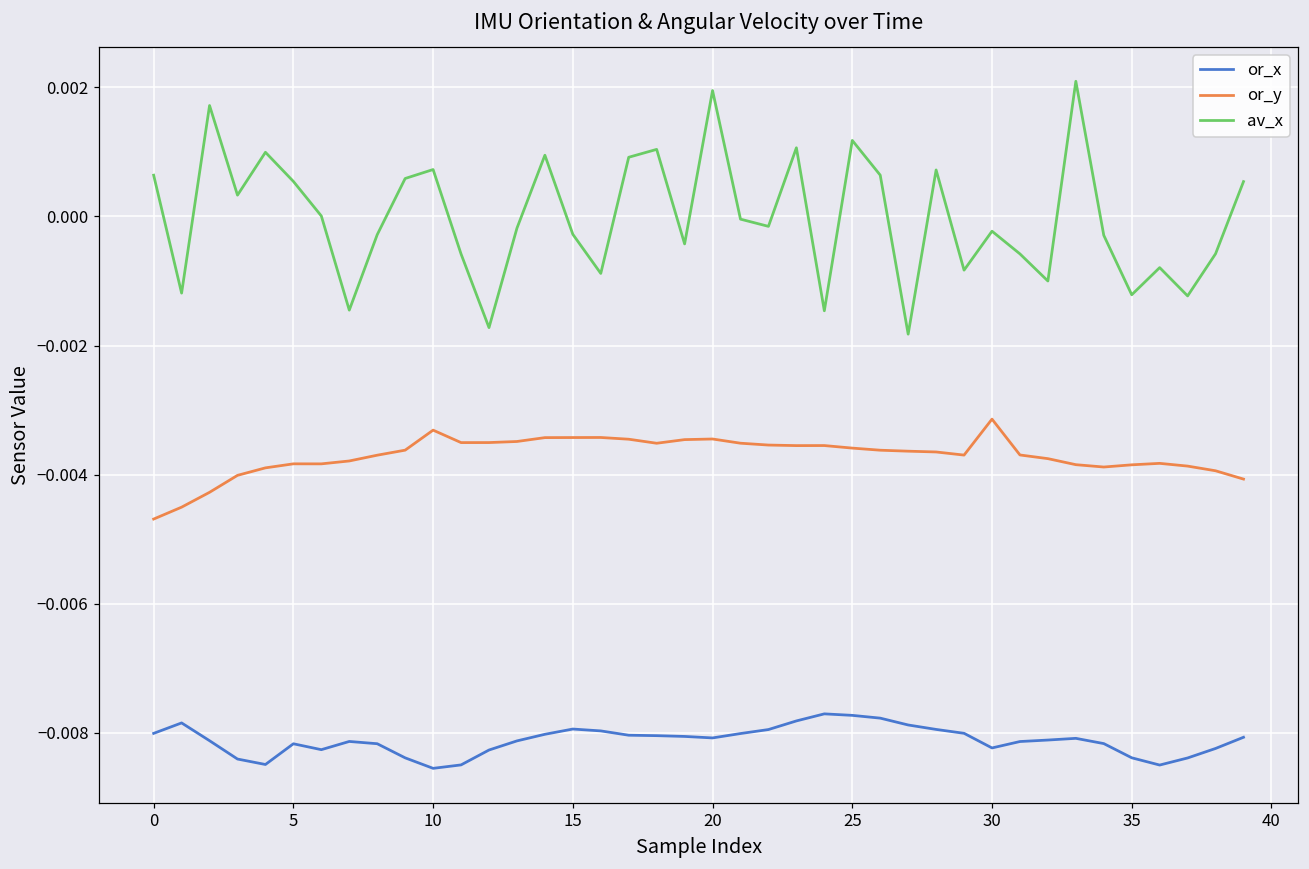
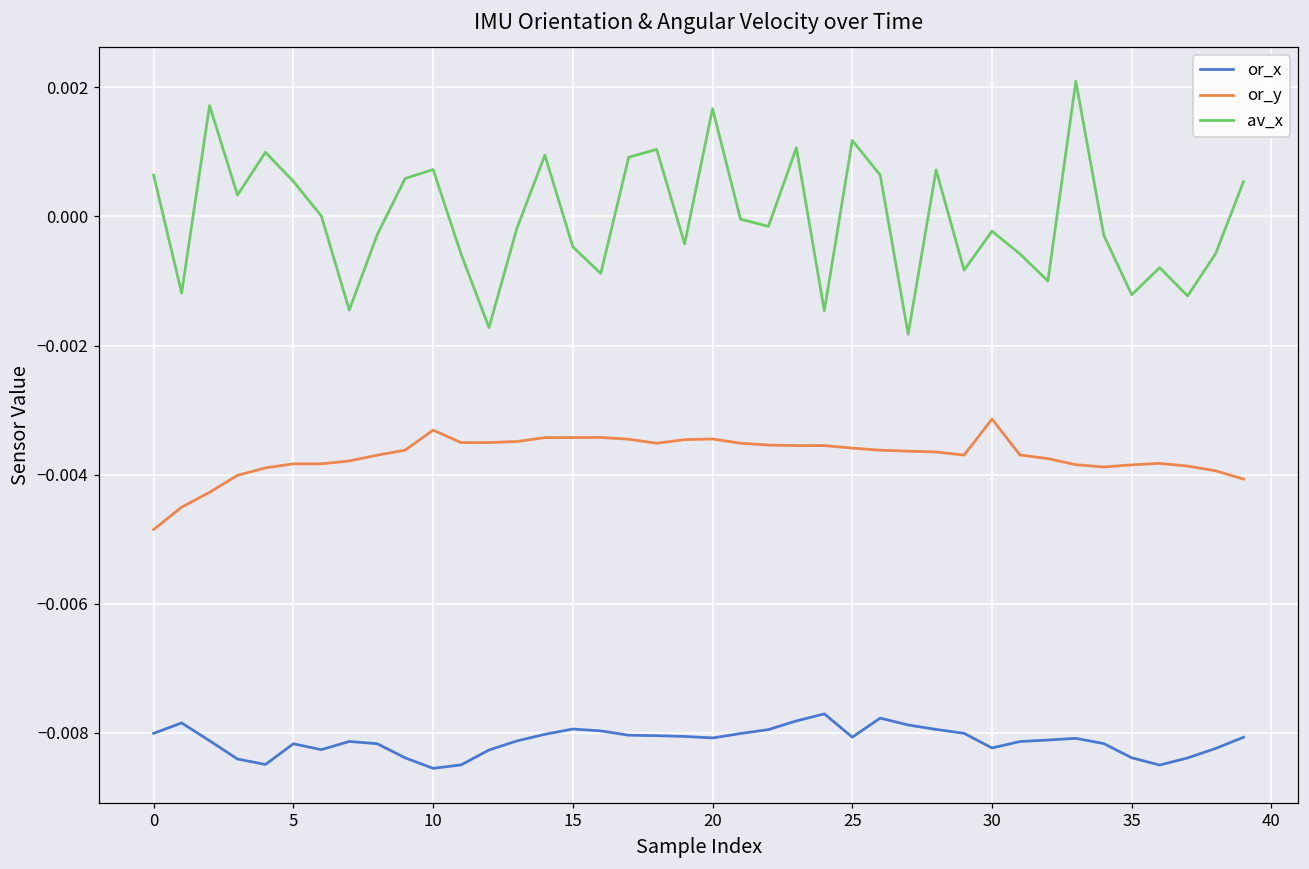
  {
    "or_x": {
      "0": -0.0080,
      "5": -0.0082,
      "10": -0.0085,
      "15": -0.0079,
      "20": -0.0081,
-     "25": -0.0077,
+     "25": -0.0081,
      "30": -0.0082,
      "35": -0.0084
    },
    "or_y": {
-     "0": -0.0047,
+     "0": -0.0048,
      "5": -0.0038,
      "10": -0.0033,
      "15": -0.0034,
      "20": -0.0034,
      "25": -0.0036,
      "30": -0.0031,
      "35": -0.0038
    },
    "av_x": {
      "0": 0.0006,
      "5": 0.0005,
      "10": 0.0007,
-     "15": -0.0003,
-     "20": 0.0020,
+     "15": -0.0005,
+     "20": 0.0017,
      "25": 0.0012,
      "30": -0.0002,
      "35": -0.0012
    }
  }
